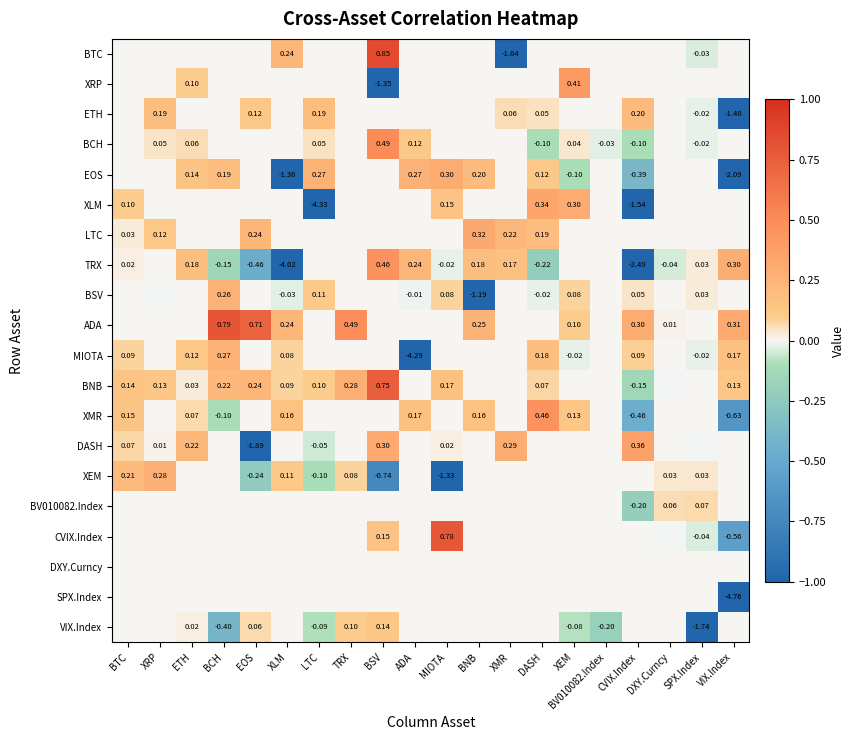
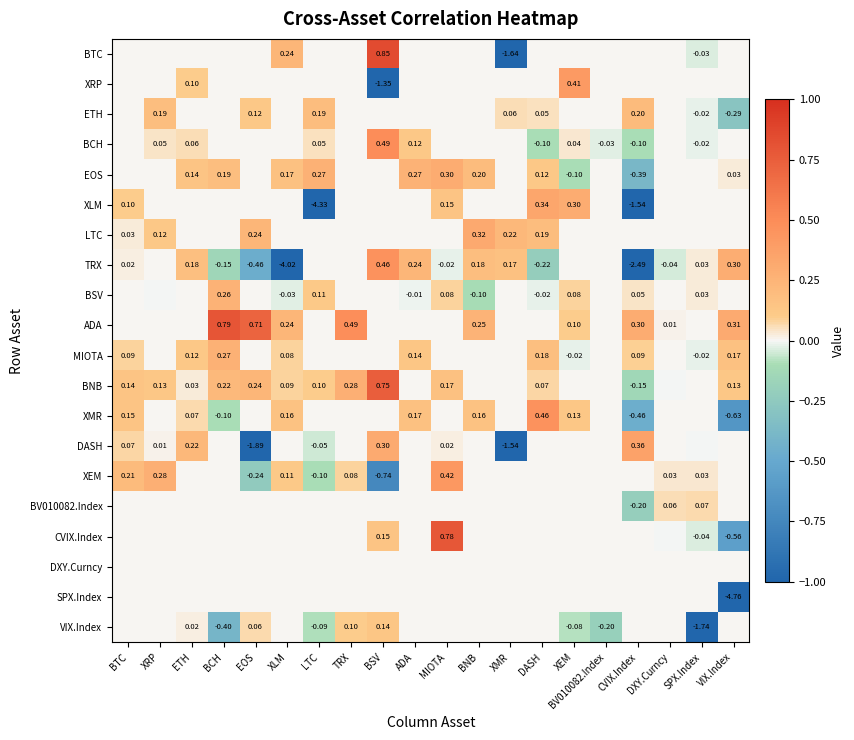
  {
    "BTC": {
      "XLM": 0.24,
      "BSV": 0.85,
      "XMR": -1.64,
      "SPX.Index": -0.03
    },
    "XRP": {
      "ETH": 0.10,
      "BSV": -1.35,
      "XEM": 0.41
    },
    "ETH": {
      "XRP": 0.19,
      "EOS": 0.12,
      "LTC": 0.19,
      "XMR": 0.06,
      "DASH": 0.05,
      "CVIX.Index": 0.20,
      "SPX.Index": -0.02,
-     "VIX.Index": -1.40
+     "VIX.Index": -0.29
    },
    "BCH": {
      "XRP": 0.05,
      "ETH": 0.06,
      "LTC": 0.05,
      "BSV": 0.49,
      "ADA": 0.12,
      "DASH": -0.10,
      "XEM": 0.04,
      "BV010082.Index": -0.03,
      "CVIX.Index": -0.10,
      "SPX.Index": -0.02
    },
    "EOS": {
      "ETH": 0.14,
      "BCH": 0.19,
-     "XLM": -1.36,
+     "XLM": 0.17,
      "LTC": 0.27,
      "ADA": 0.27,
      "MIOTA": 0.30,
      "BNB": 0.20,
      "DASH": 0.12,
      "XEM": -0.10,
      "CVIX.Index": -0.39,
-     "VIX.Index": -2.09
+     "VIX.Index": 0.03
    },
    "XLM": {
      "BTC": 0.10,
      "LTC": -4.33,
      "MIOTA": 0.15,
      "DASH": 0.34,
      "XEM": 0.30,
      "CVIX.Index": -1.54
    },
    "LTC": {
      "BTC": 0.03,
      "XRP": 0.12,
      "EOS": 0.24,
      "BNB": 0.32,
      "XMR": 0.22,
      "DASH": 0.19
    },
    "TRX": {
      "BTC": 0.02,
      "ETH": 0.18,
      "BCH": -0.15,
      "EOS": -0.46,
      "XLM": -4.02,
      "BSV": 0.46,
      "ADA": 0.24,
      "MIOTA": -0.02,
      "BNB": 0.18,
      "XMR": 0.17,
      "DASH": -0.22,
      "CVIX.Index": -2.49,
      "DXY.Curncy": -0.04,
      "SPX.Index": 0.03,
      "VIX.Index": 0.30
    },
    "BSV": {
      "BCH": 0.26,
      "XLM": -0.03,
      "LTC": 0.11,
      "ADA": -0.01,
      "MIOTA": 0.08,
-     "BNB": -1.19,
+     "BNB": -0.10,
      "DASH": -0.02,
      "XEM": 0.08,
      "CVIX.Index": 0.05,
      "SPX.Index": 0.03
    },
    "ADA": {
      "BCH": 0.79,
      "EOS": 0.71,
      "XLM": 0.24,
      "TRX": 0.49,
      "BNB": 0.25,
      "XEM": 0.10,
      "CVIX.Index": 0.30,
      "DXY.Curncy": 0.01,
      "VIX.Index": 0.31
    },
    "MIOTA": {
      "BTC": 0.09,
      "ETH": 0.12,
      "BCH": 0.27,
      "XLM": 0.08,
-     "ADA": -4.29,
+     "ADA": 0.14,
      "DASH": 0.18,
      "XEM": -0.02,
      "CVIX.Index": 0.09,
      "SPX.Index": -0.02,
      "VIX.Index": 0.17
    },
    "BNB": {
      "BTC": 0.14,
      "XRP": 0.13,
      "ETH": 0.03,
      "BCH": 0.22,
      "EOS": 0.24,
      "XLM": 0.09,
      "LTC": 0.10,
      "TRX": 0.28,
      "BSV": 0.75,
      "MIOTA": 0.17,
      "DASH": 0.07,
      "CVIX.Index": -0.15,
      "VIX.Index": 0.13
    },
    "XMR": {
      "BTC": 0.15,
      "ETH": 0.07,
      "BCH": -0.10,
      "XLM": 0.16,
      "ADA": 0.17,
      "BNB": 0.16,
      "DASH": 0.46,
      "XEM": 0.13,
      "CVIX.Index": -0.46,
      "VIX.Index": -0.63
    },
    "DASH": {
      "BTC": 0.07,
      "XRP": 0.01,
      "ETH": 0.22,
      "EOS": -1.89,
      "LTC": -0.05,
      "BSV": 0.30,
      "MIOTA": 0.02,
-     "XMR": 0.29,
+     "XMR": -1.54,
      "CVIX.Index": 0.36
    },
    "XEM": {
      "BTC": 0.21,
      "XRP": 0.28,
      "EOS": -0.24,
      "XLM": 0.11,
      "LTC": -0.10,
      "TRX": 0.08,
      "BSV": -0.74,
-     "MIOTA": -1.33,
+     "MIOTA": 0.42,
      "DXY.Curncy": 0.03,
      "SPX.Index": 0.03
    },
    "BV010082.Index": {
      "CVIX.Index": -0.20,
      "DXY.Curncy": 0.06,
      "SPX.Index": 0.07
    },
    "CVIX.Index": {
      "BSV": 0.15,
      "MIOTA": 0.78,
      "SPX.Index": -0.04,
      "VIX.Index": -0.56
    },
    "SPX.Index": {
      "VIX.Index": -4.76
    },
    "VIX.Index": {
      "ETH": 0.02,
      "BCH": -0.40,
      "EOS": 0.06,
      "LTC": -0.09,
      "TRX": 0.10,
      "BSV": 0.14,
      "XEM": -0.08,
      "BV010082.Index": -0.20,
      "SPX.Index": -1.74
    }
  }
